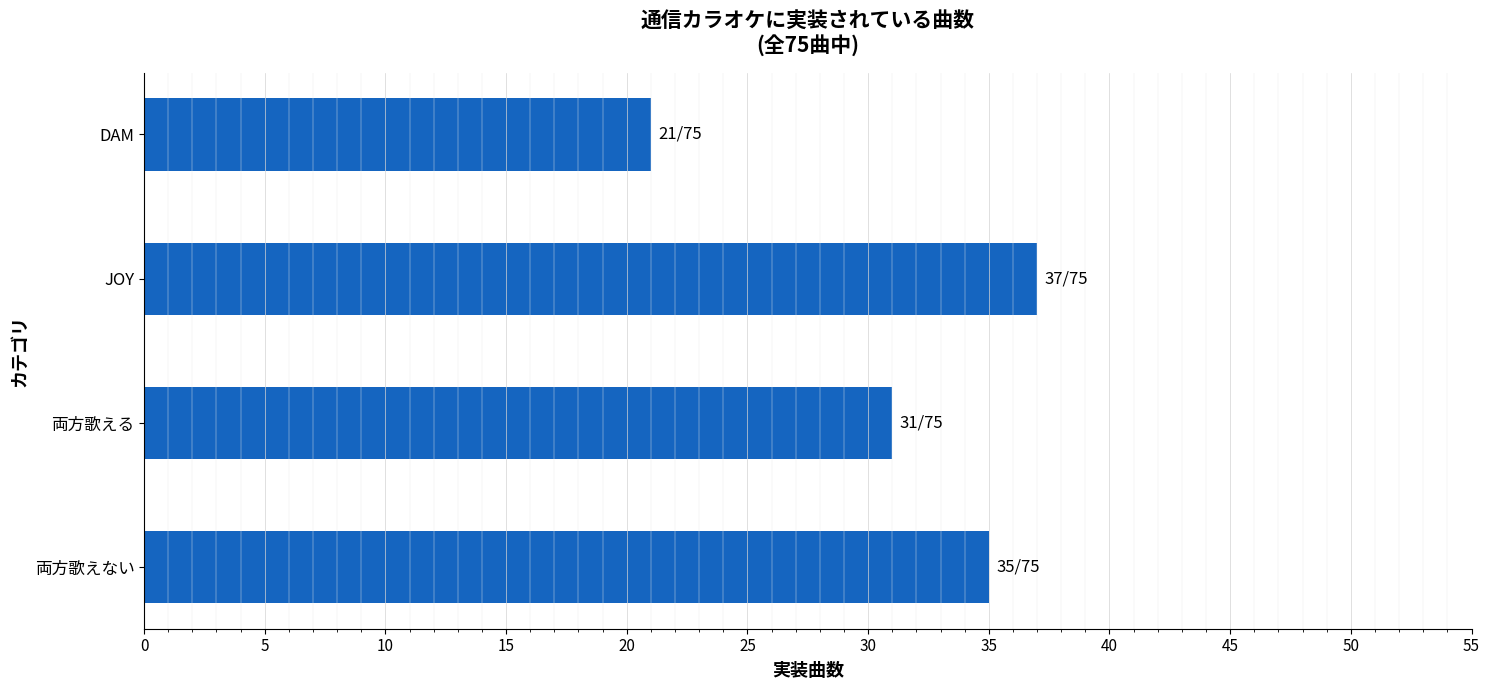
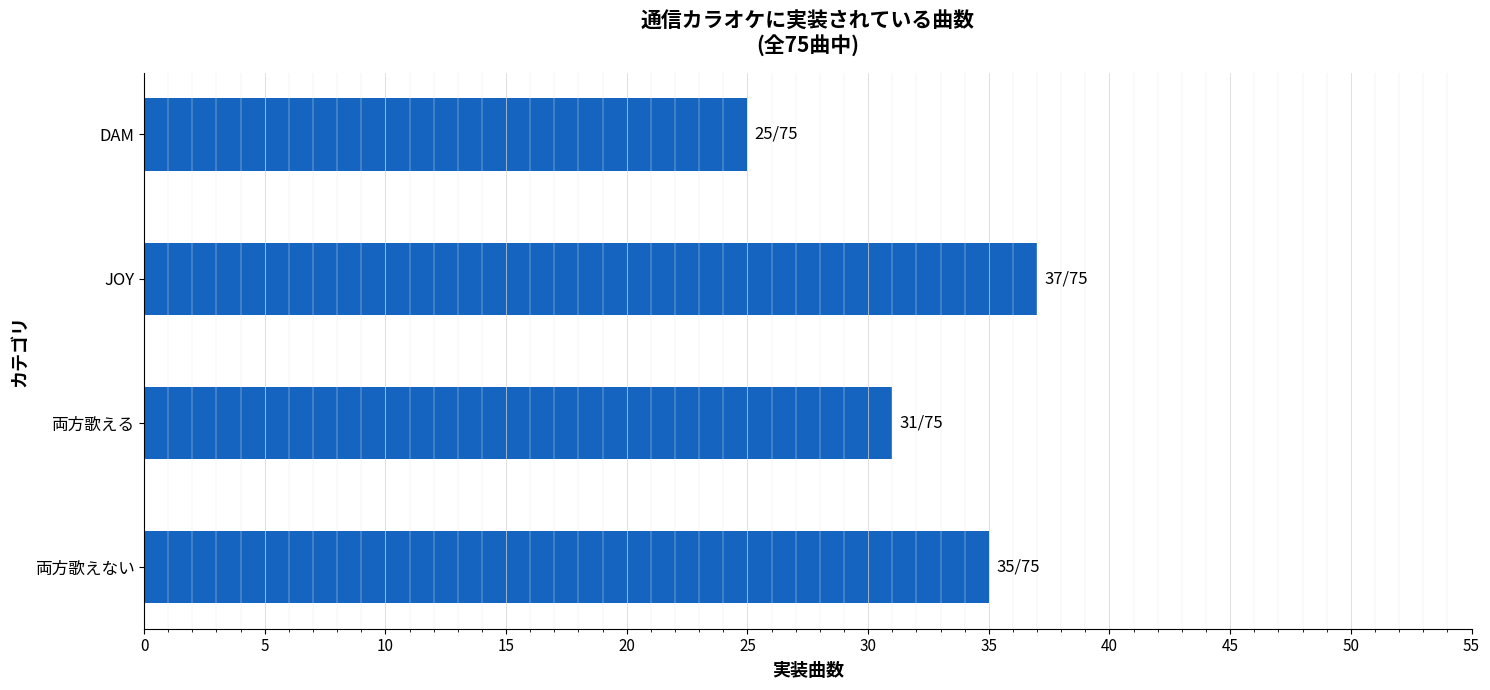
  {
-   "DAM": 21,
+   "DAM": 25,
    "JOY": 37,
    "両方歌える": 31,
    "両方歌えない": 35
  }
